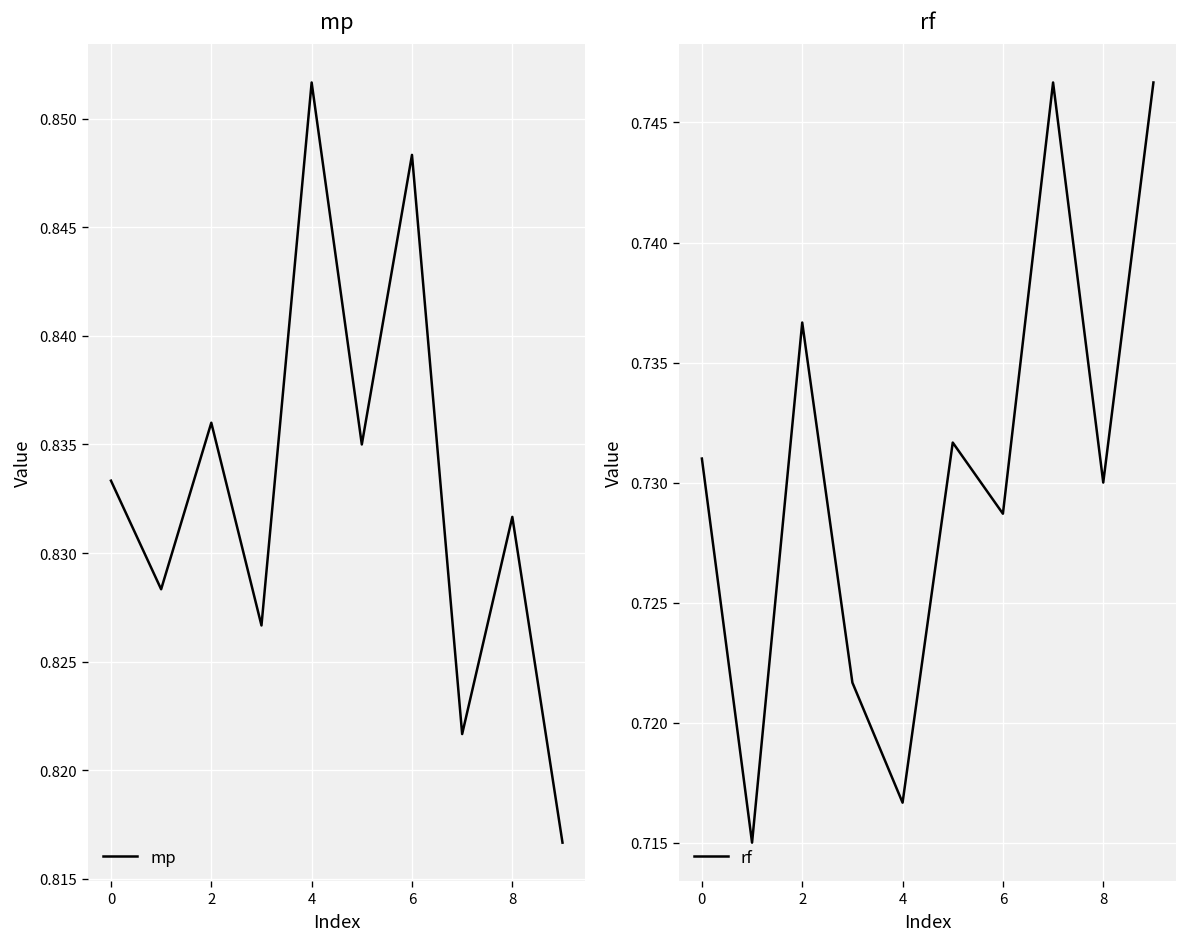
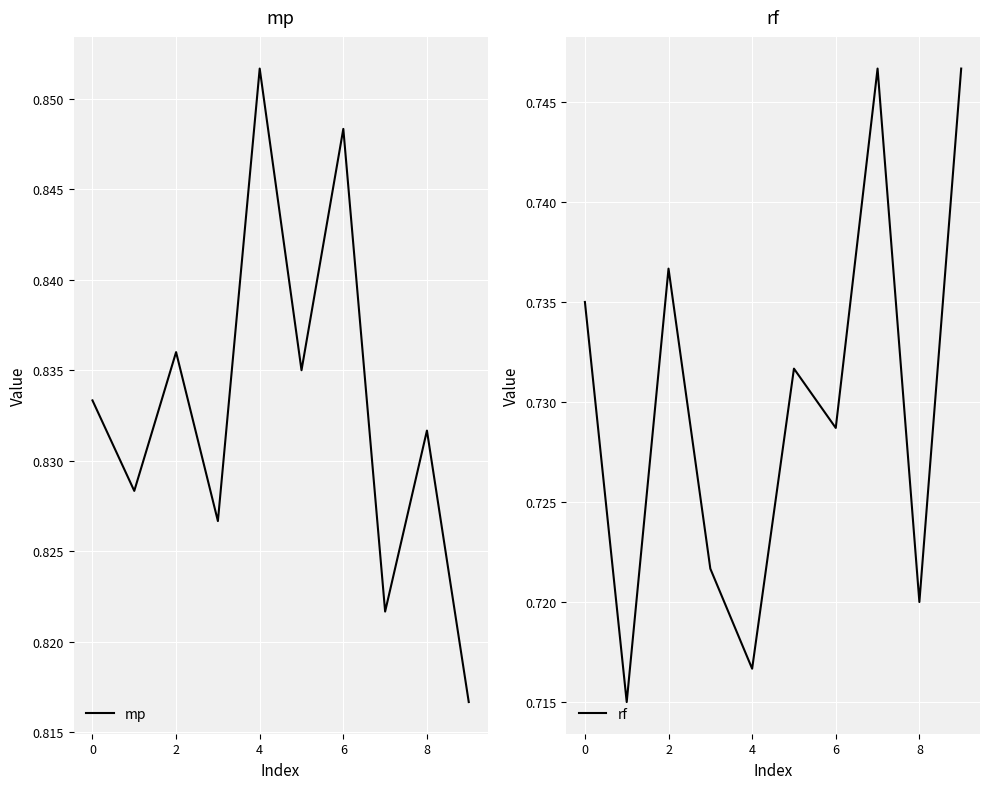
  {
    "mp": {
      "0": 0.8333,
      "2": 0.8360,
      "4": 0.8517,
      "6": 0.8483,
      "8": 0.8317
    },
    "rf": {
-     "0": 0.731,
+     "0": 0.735,
      "2": 0.7367,
      "4": 0.7167,
      "6": 0.7287,
-     "8": 0.73
+     "8": 0.72
    }
  }
